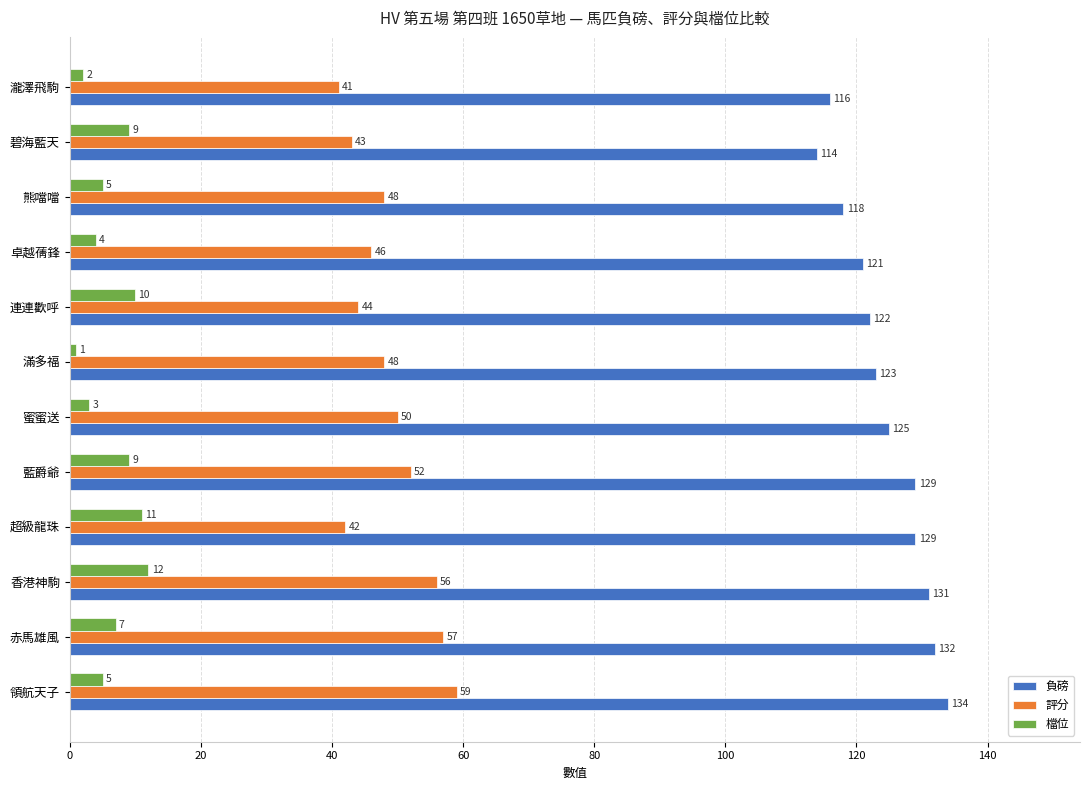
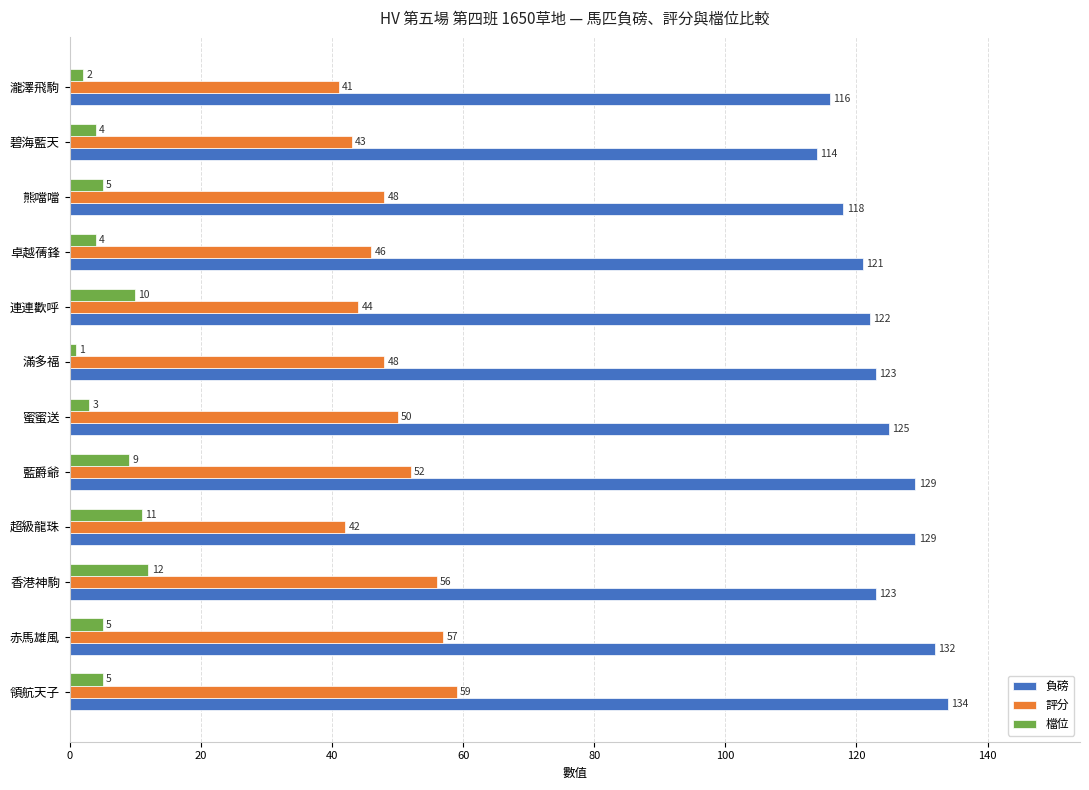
  {
    "負磅": {
      "瀧澤飛駒": 116,
      "碧海藍天": 114,
      "熊噹噹": 118,
      "卓越蒨鋒": 121,
      "連連歡呼": 122,
      "滿多福": 123,
      "蜜蜜送": 125,
      "藍爵爺": 129,
      "超級龍珠": 129,
-     "香港神駒": 131,
+     "香港神駒": 123,
      "赤馬雄風": 132,
      "領航天子": 134
    },
    "評分": {
      "瀧澤飛駒": 41,
      "碧海藍天": 43,
      "熊噹噹": 48,
      "卓越蒨鋒": 46,
      "連連歡呼": 44,
      "滿多福": 48,
      "蜜蜜送": 50,
      "藍爵爺": 52,
      "超級龍珠": 42,
      "香港神駒": 56,
      "赤馬雄風": 57,
      "領航天子": 59
    },
    "檔位": {
      "瀧澤飛駒": 2,
-     "碧海藍天": 9,
+     "碧海藍天": 4,
      "熊噹噹": 5,
      "卓越蒨鋒": 4,
      "連連歡呼": 10,
      "滿多福": 1,
      "蜜蜜送": 3,
      "藍爵爺": 9,
      "超級龍珠": 11,
      "香港神駒": 12,
-     "赤馬雄風": 7,
+     "赤馬雄風": 5,
      "領航天子": 5
    }
  }
